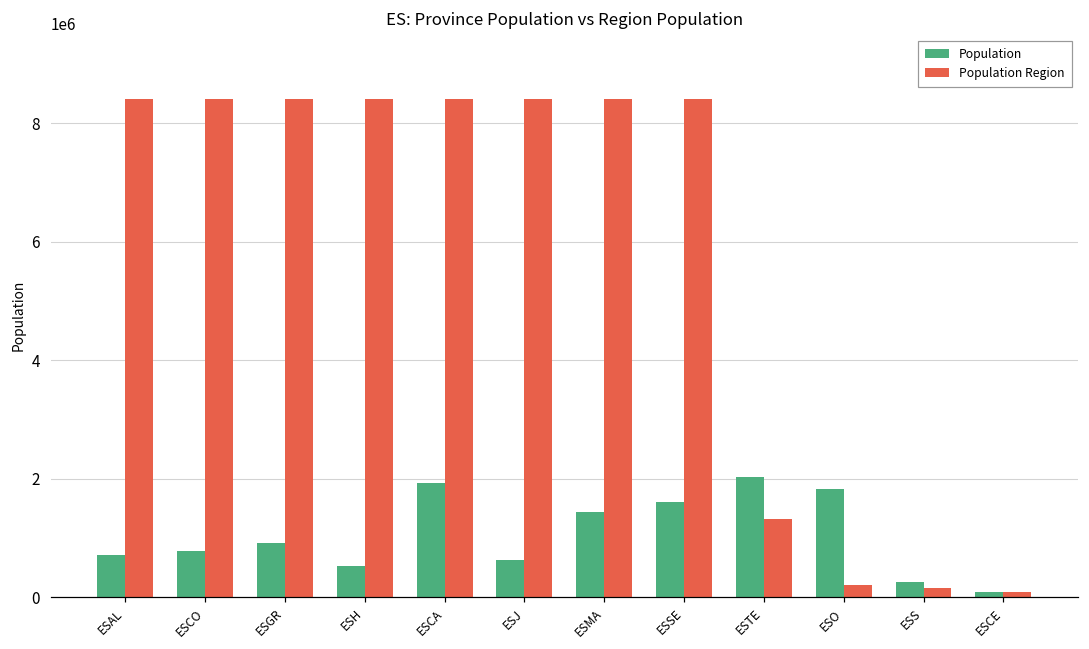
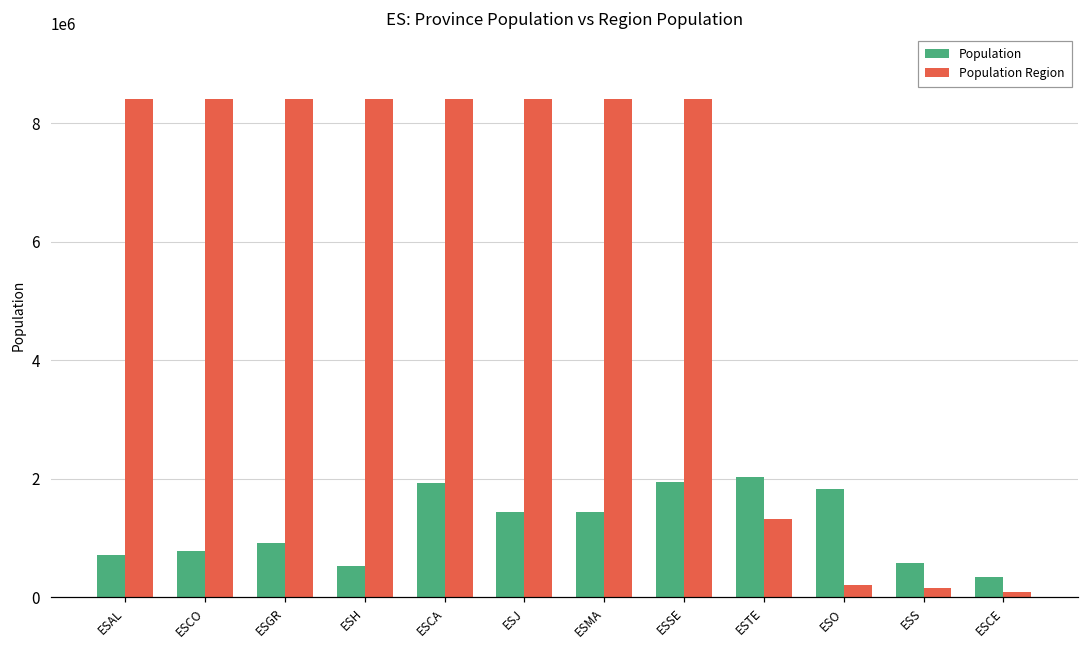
  {
    "Population": {
      "ESAL": 700000,
      "ESCO": 800000,
      "ESGR": 900000,
      "ESH": 500000,
      "ESCA": 1900000,
-     "ESJ": 600000,
+     "ESJ": 1400000,
      "ESMA": 1400000,
-     "ESSE": 1600000,
+     "ESSE": 1900000,
      "ESTE": 2000000,
      "ESO": 1800000,
-     "ESS": 300000,
-     "ESCE": 100000
+     "ESS": 600000,
+     "ESCE": 300000
    },
    "Population Region": {
      "ESAL": 8400000,
      "ESCO": 8400000,
      "ESGR": 8400000,
      "ESH": 8400000,
      "ESCA": 8400000,
      "ESJ": 8400000,
      "ESMA": 8400000,
      "ESSE": 8400000,
      "ESTE": 1300000,
      "ESO": 200000,
      "ESS": 200000,
      "ESCE": 100000
    }
  }
